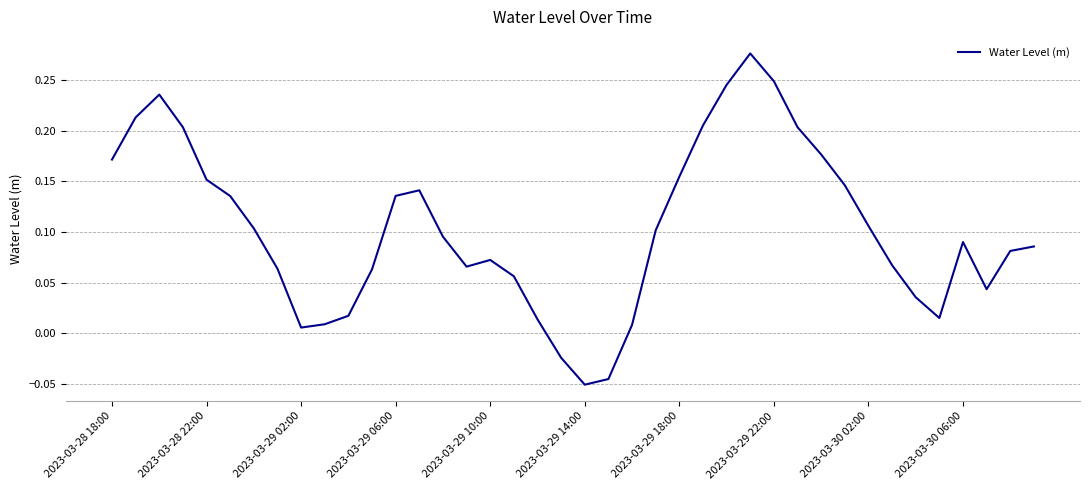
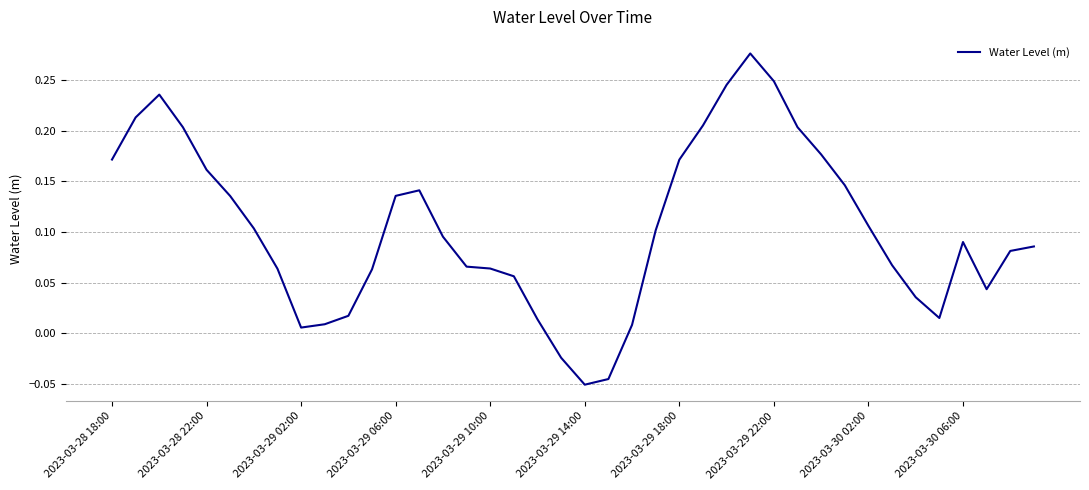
  {
    "2023-03-28 18:00": 0.171,
-   "2023-03-28 22:00": 0.152,
+   "2023-03-28 22:00": 0.161,
    "2023-03-29 02:00": 0.006,
    "2023-03-29 06:00": 0.136,
-   "2023-03-29 10:00": 0.072,
+   "2023-03-29 10:00": 0.064,
    "2023-03-29 14:00": -0.051,
-   "2023-03-29 18:00": 0.155,
+   "2023-03-29 18:00": 0.171,
    "2023-03-29 22:00": 0.249,
    "2023-03-30 02:00": 0.106,
    "2023-03-30 06:00": 0.090
  }
